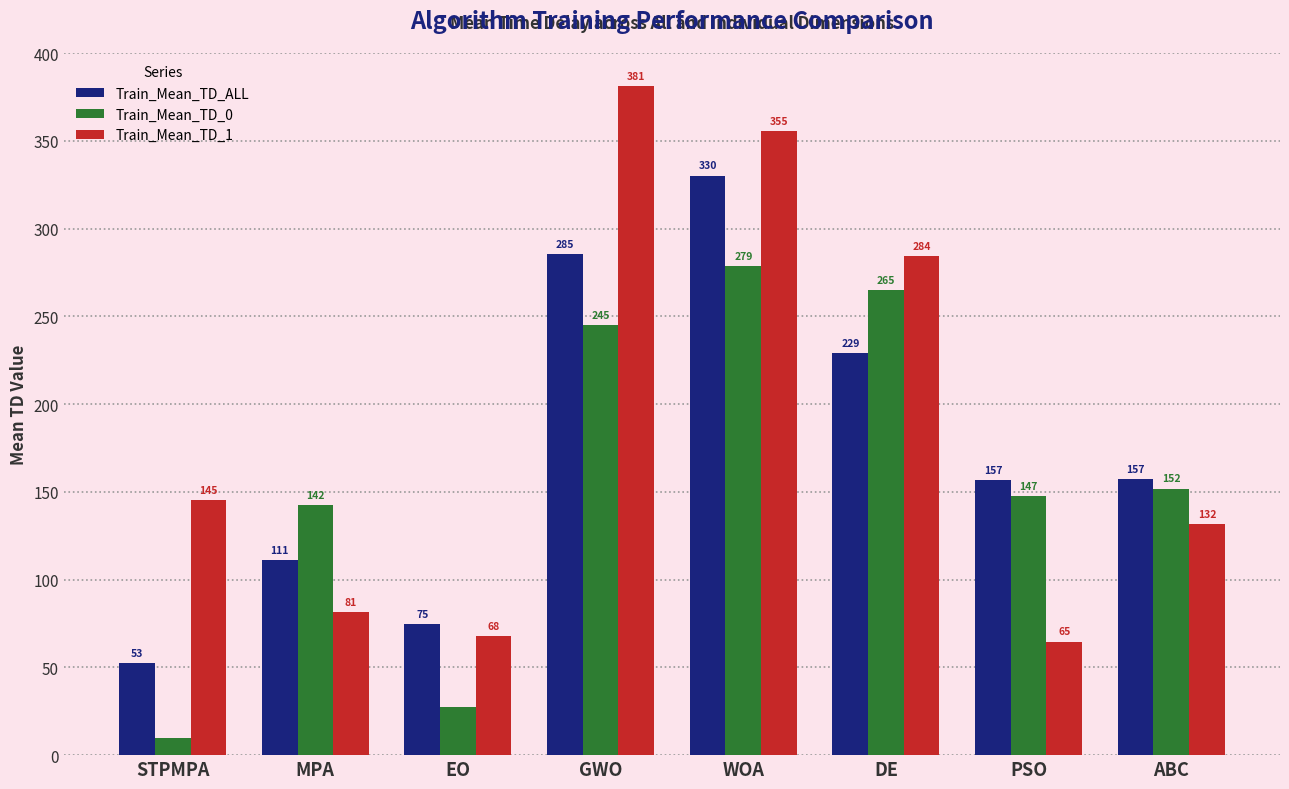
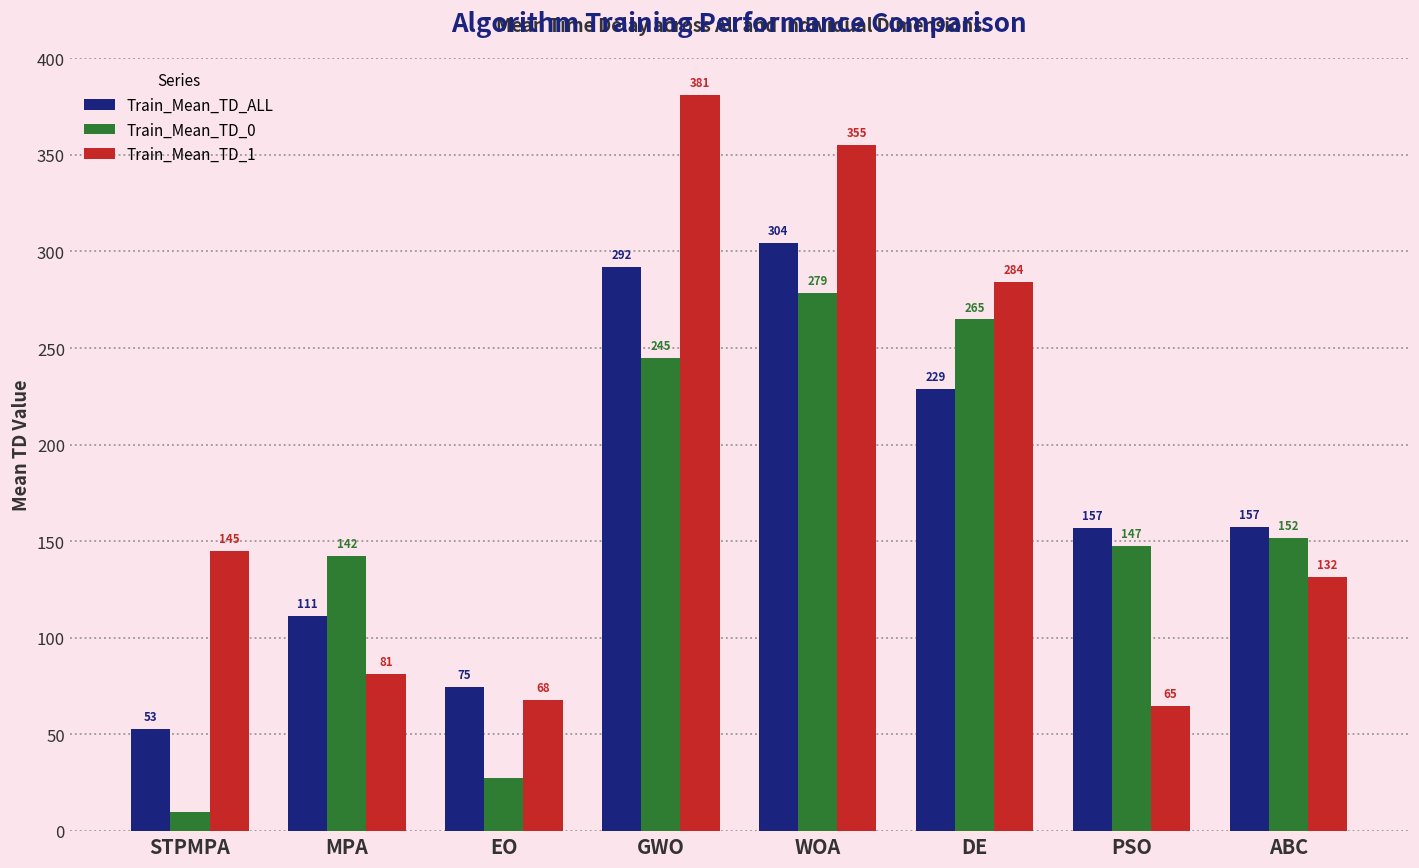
  {
    "Train_Mean_TD_ALL": {
      "STPMPA": 53,
      "MPA": 111,
      "EO": 75,
-     "GWO": 285,
-     "WOA": 330,
+     "GWO": 292,
+     "WOA": 304,
      "DE": 229,
      "PSO": 157,
      "ABC": 157
    },
    "Train_Mean_TD_0": {
      "MPA": 142,
      "GWO": 245,
      "WOA": 279,
      "DE": 265,
      "PSO": 147,
      "ABC": 152
    },
    "Train_Mean_TD_1": {
      "STPMPA": 145,
      "MPA": 81,
      "EO": 68,
      "GWO": 381,
      "WOA": 355,
      "DE": 284,
      "PSO": 65,
      "ABC": 132
    }
  }
